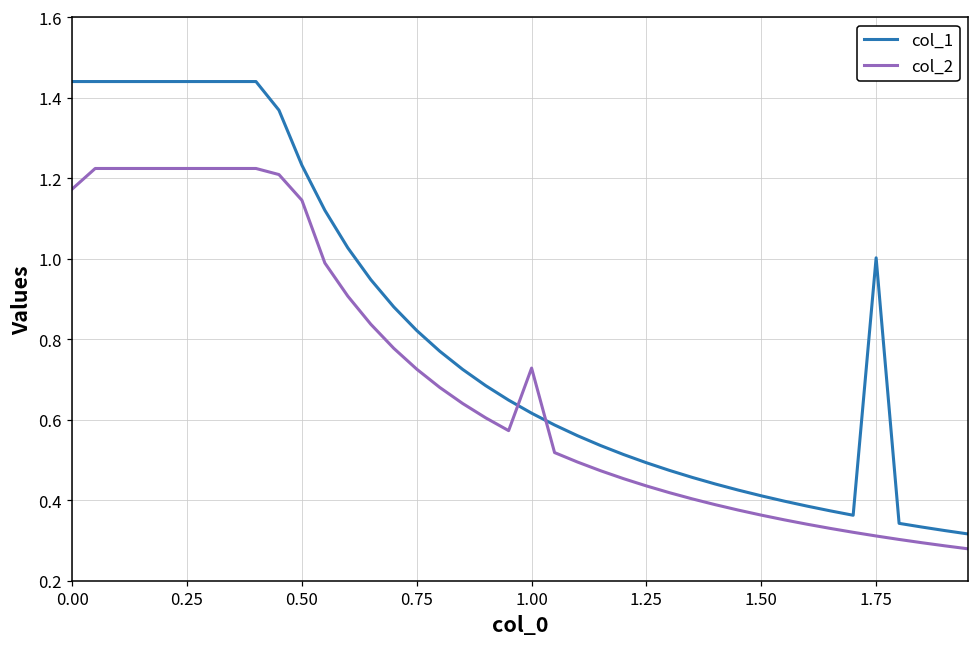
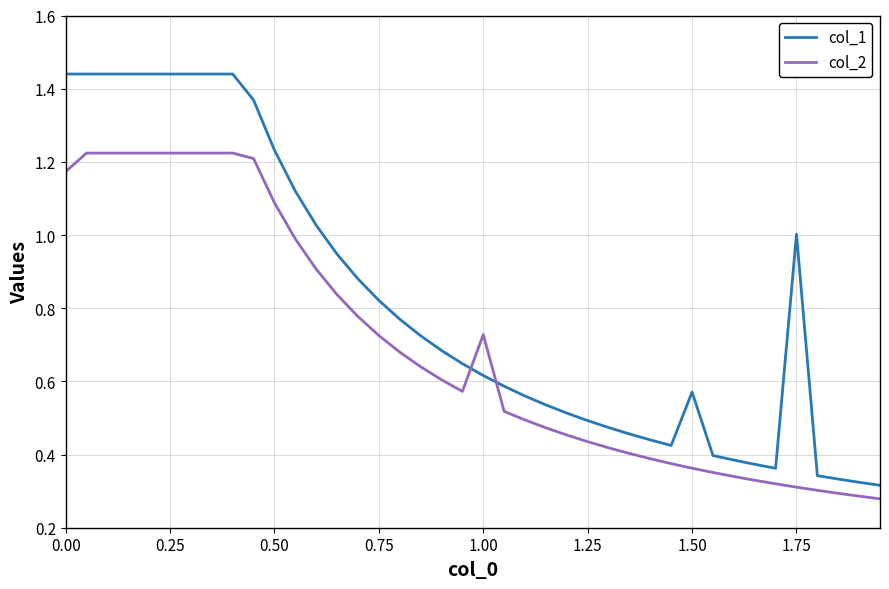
  {
    "col_1": {
      "0.00": 1.44,
      "0.25": 1.44,
      "0.50": 1.23,
      "0.75": 0.82,
      "1.00": 0.62,
      "1.25": 0.49,
-     "1.50": 0.41,
+     "1.50": 0.57,
      "1.75": 1.00
    },
    "col_2": {
      "0.00": 1.17,
      "0.25": 1.22,
-     "0.50": 1.15,
+     "0.50": 1.09,
      "0.75": 0.73,
      "1.00": 0.73,
      "1.25": 0.44,
      "1.50": 0.36,
      "1.75": 0.31
    }
  }
